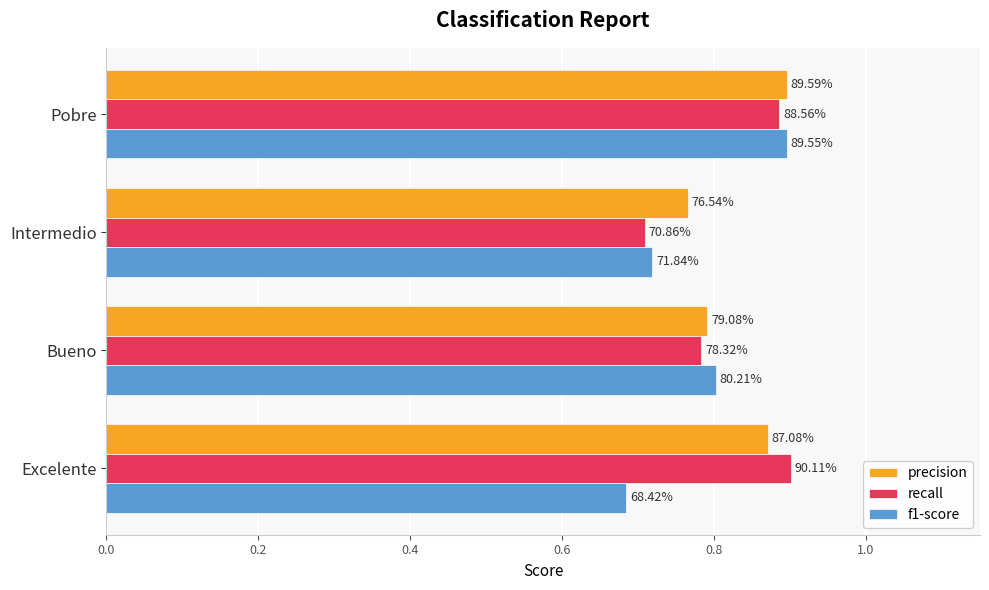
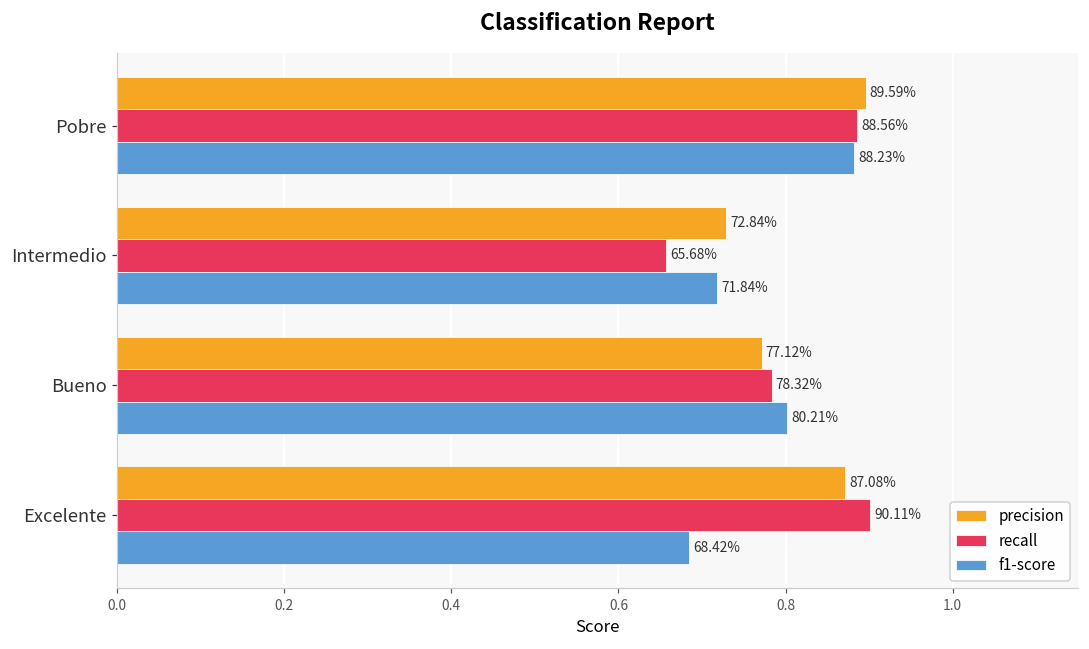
  {
    "precision": {
      "Pobre": "89.59%",
-     "Intermedio": "76.54%",
-     "Bueno": "79.08%",
+     "Intermedio": "72.84%",
+     "Bueno": "77.12%",
      "Excelente": "87.08%"
    },
    "recall": {
      "Pobre": "88.56%",
-     "Intermedio": "70.86%",
+     "Intermedio": "65.68%",
      "Bueno": "78.32%",
      "Excelente": "90.11%"
    },
    "f1-score": {
-     "Pobre": "89.55%",
+     "Pobre": "88.23%",
      "Intermedio": "71.84%",
      "Bueno": "80.21%",
      "Excelente": "68.42%"
    }
  }
